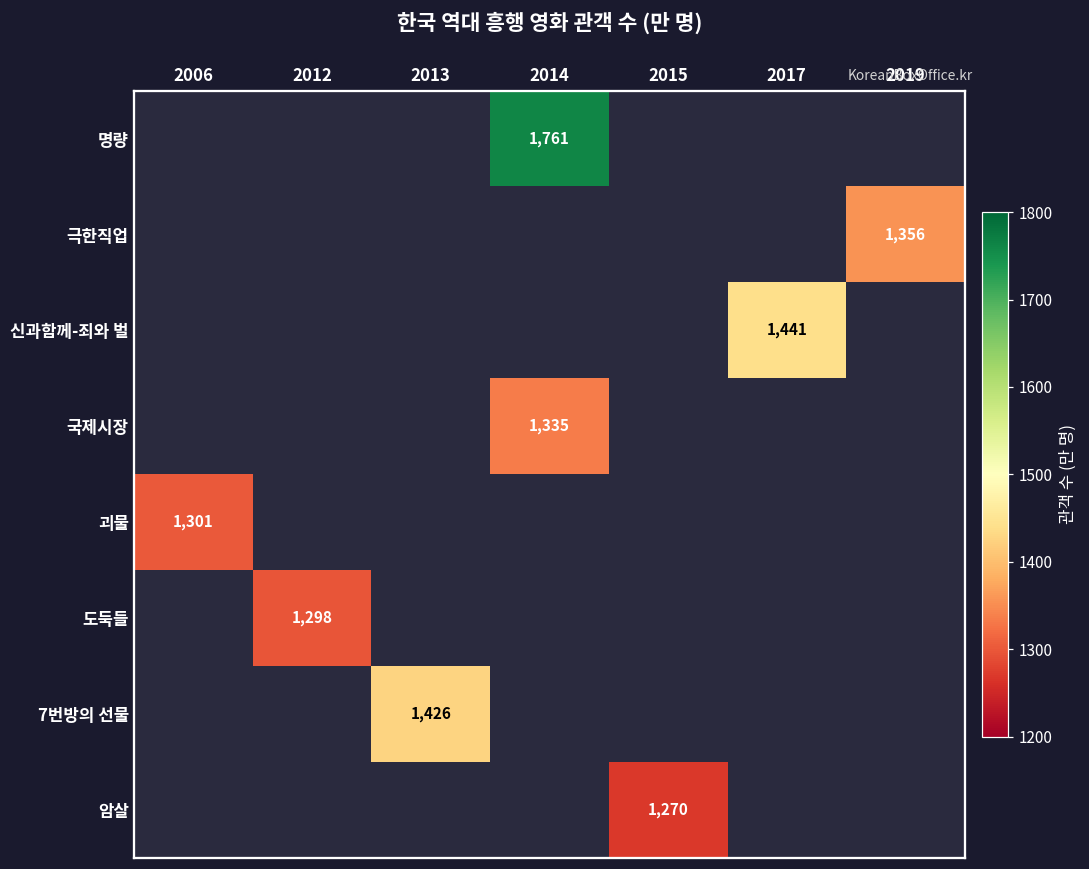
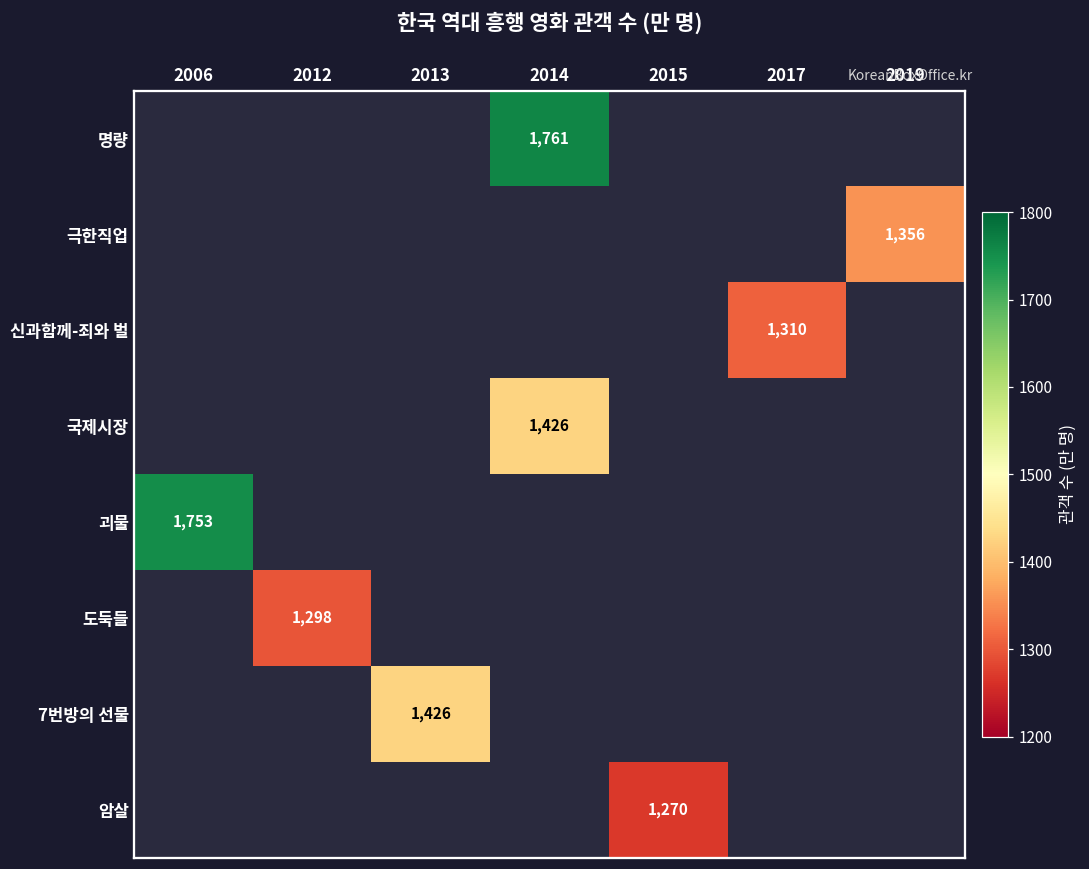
  {
    "명량": {
      "2014": "1,761"
    },
    "극한직업": {
      "2019": "1,356"
    },
    "신과함께-죄와 벌": {
-     "2017": "1,441"
+     "2017": "1,310"
    },
    "국제시장": {
-     "2014": "1,335"
+     "2014": "1,426"
    },
    "괴물": {
-     "2006": "1,301"
+     "2006": "1,753"
    },
    "도둑들": {
      "2012": "1,298"
    },
    "7번방의 선물": {
      "2013": "1,426"
    },
    "암살": {
      "2015": "1,270"
    }
  }
